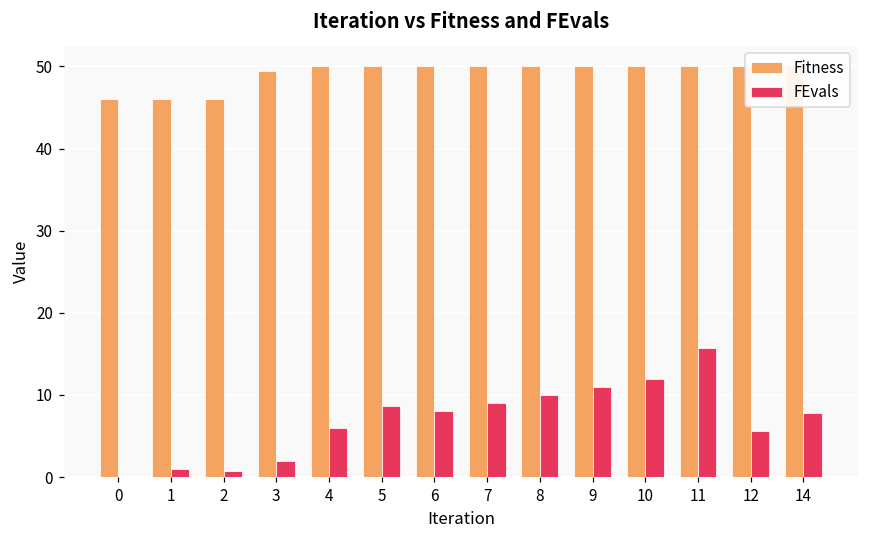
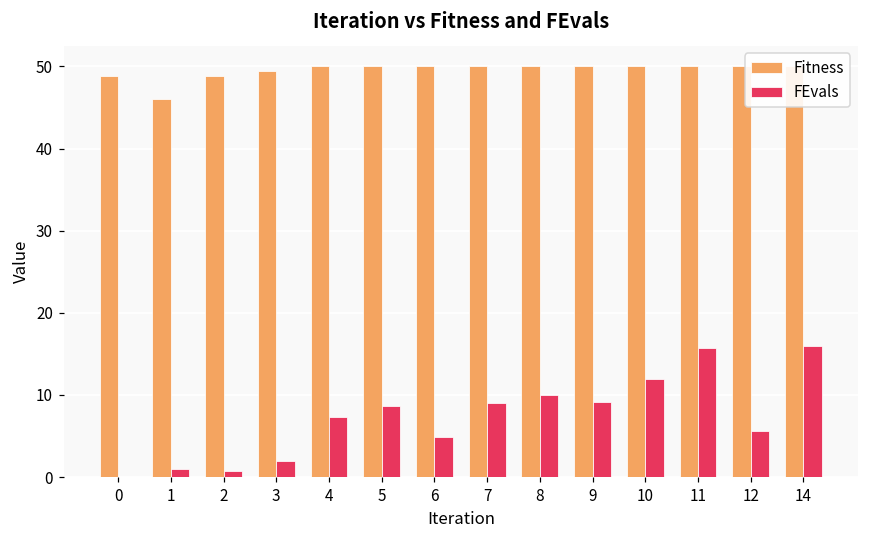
  {
    "Fitness": {
-     "0": 46,
+     "0": 49,
      "1": 46,
-     "2": 46,
+     "2": 49,
      "3": 49,
      "4": 50,
      "5": 50,
      "6": 50,
      "7": 50,
      "8": 50,
      "9": 50,
      "10": 50,
      "11": 50,
      "12": 50
    },
    "FEvals": {
      "0": 0,
      "1": 1,
      "2": 1,
      "3": 2,
-     "4": 6,
+     "4": 7,
      "5": 9,
-     "6": 8,
+     "6": 5,
      "7": 9,
      "8": 10,
-     "9": 11,
+     "9": 9,
      "10": 12,
      "11": 16,
      "12": 6,
-     "14": 8
+     "14": 16
    }
  }
